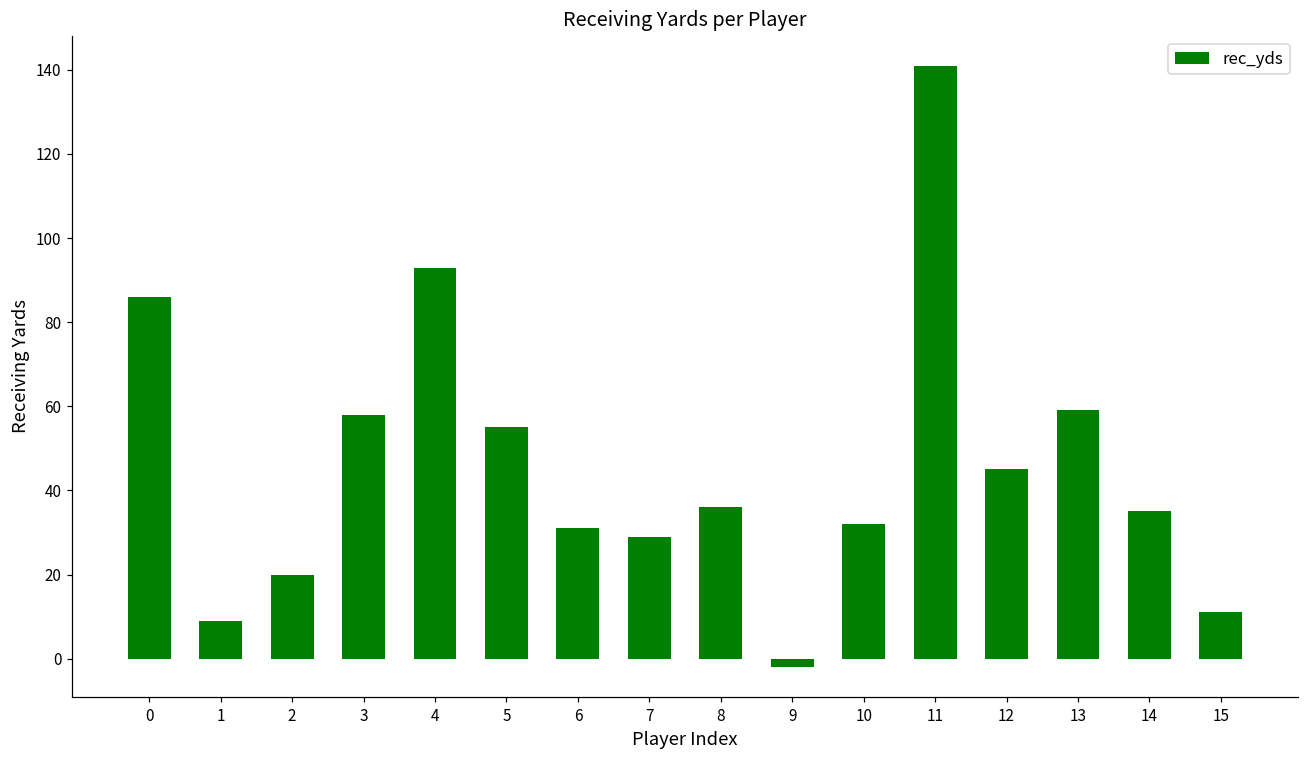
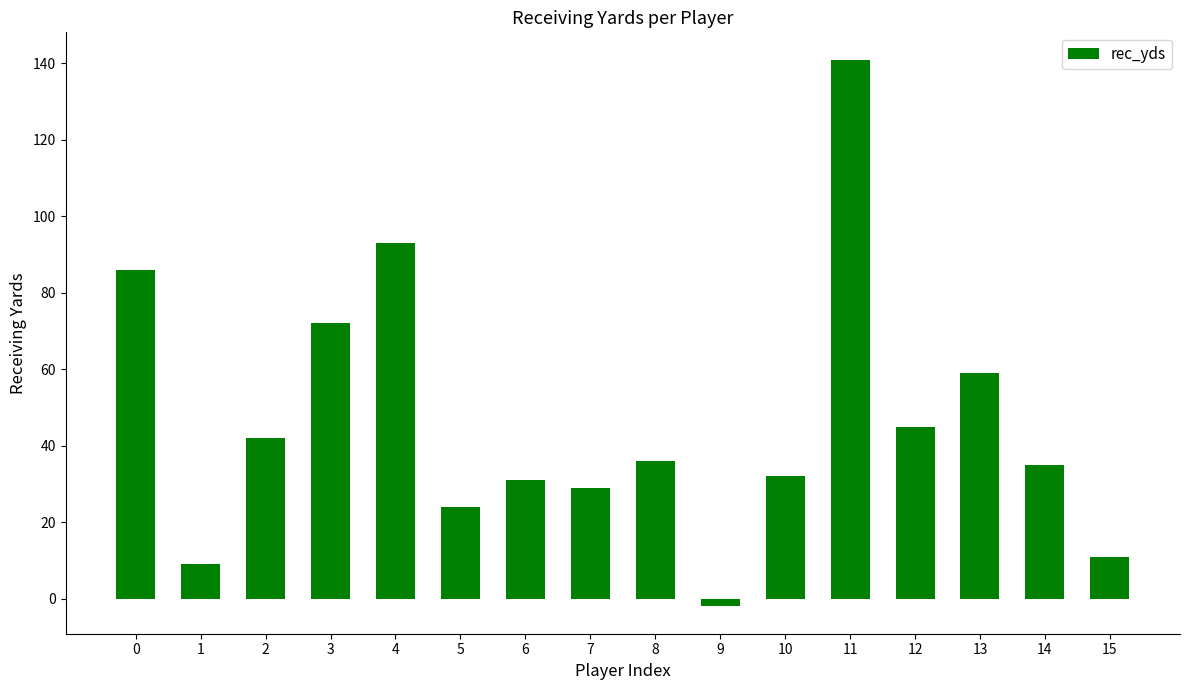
  {
    "0": 86,
    "1": 9,
-   "2": 20,
-   "3": 58,
+   "2": 42,
+   "3": 72,
    "4": 93,
-   "5": 55,
+   "5": 24,
    "6": 31,
    "7": 29,
    "8": 36,
    "9": -2,
    "10": 32,
    "11": 141,
    "12": 45,
    "13": 59,
    "14": 35,
    "15": 11
  }
